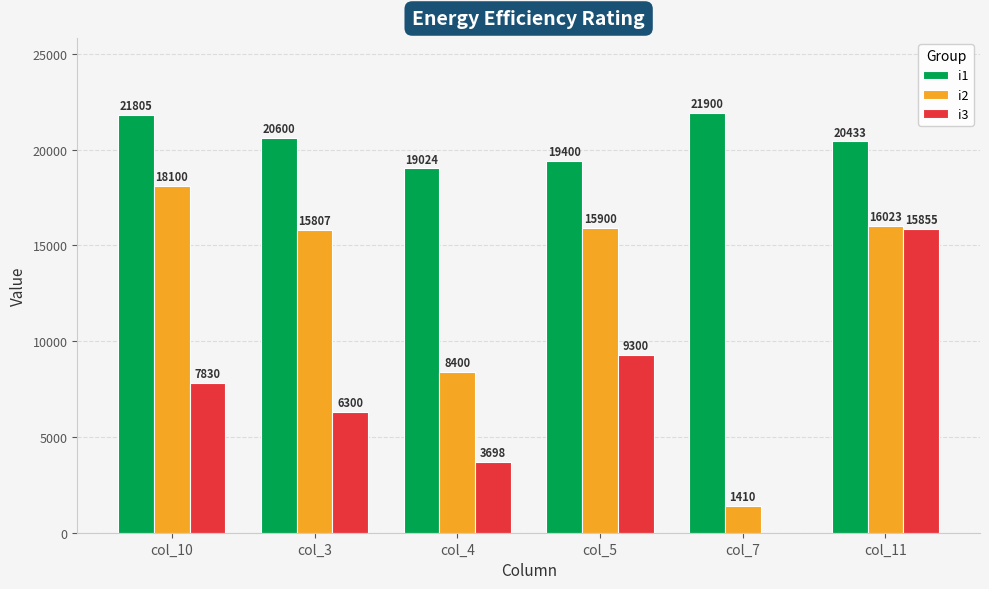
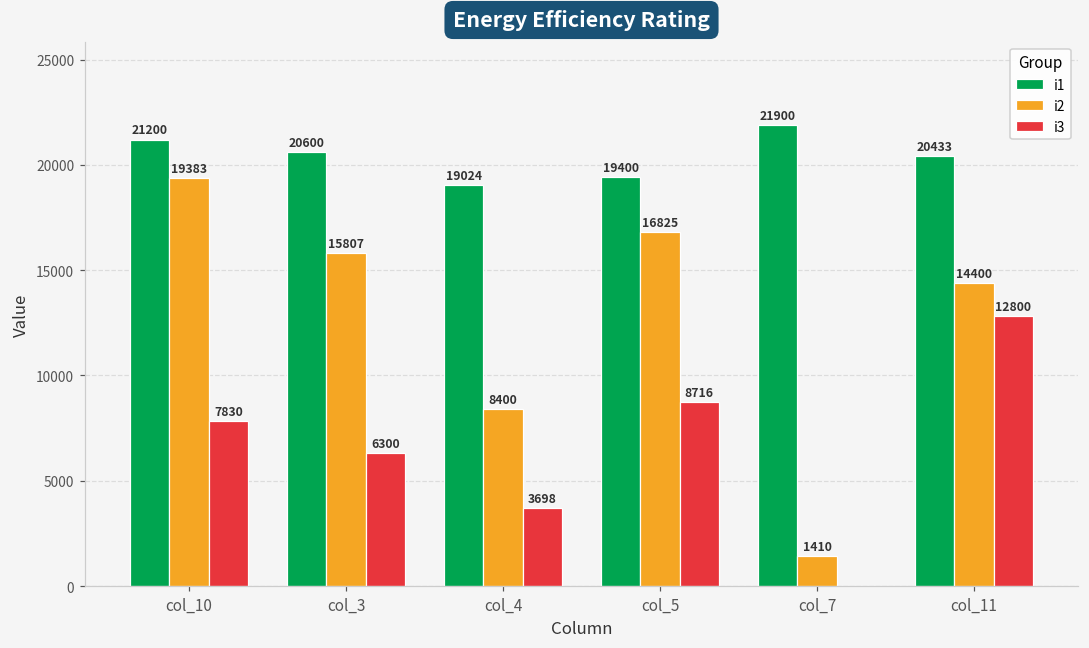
  {
    "i1": {
-     "col_10": 21805,
+     "col_10": 21200,
      "col_3": 20600,
      "col_4": 19024,
      "col_5": 19400,
      "col_7": 21900,
      "col_11": 20433
    },
    "i2": {
-     "col_10": 18100,
+     "col_10": 19383,
      "col_3": 15807,
      "col_4": 8400,
-     "col_5": 15900,
+     "col_5": 16825,
      "col_7": 1410,
-     "col_11": 16023
+     "col_11": 14400
    },
    "i3": {
      "col_10": 7830,
      "col_3": 6300,
      "col_4": 3698,
-     "col_5": 9300,
-     "col_11": 15855
+     "col_5": 8716,
+     "col_11": 12800
    }
  }
